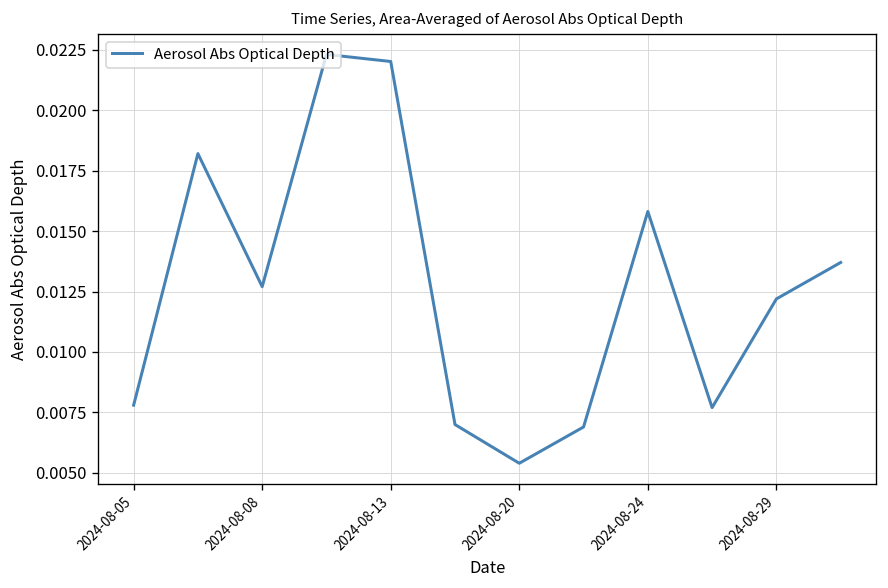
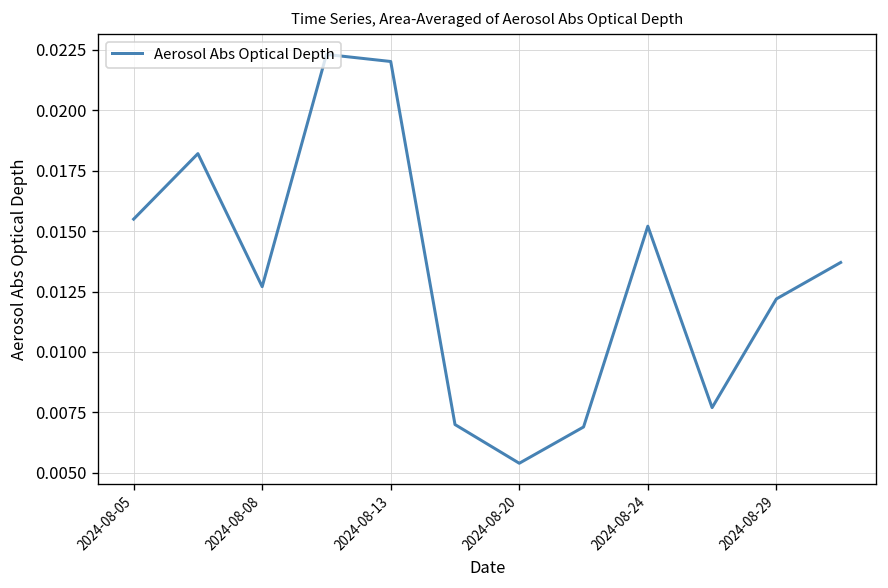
  {
-   "2024-08-05": 0.0078,
+   "2024-08-05": 0.0155,
    "2024-08-08": 0.0127,
    "2024-08-13": 0.0220,
    "2024-08-20": 0.0054,
-   "2024-08-24": 0.0158,
+   "2024-08-24": 0.0152,
    "2024-08-29": 0.0122
  }
